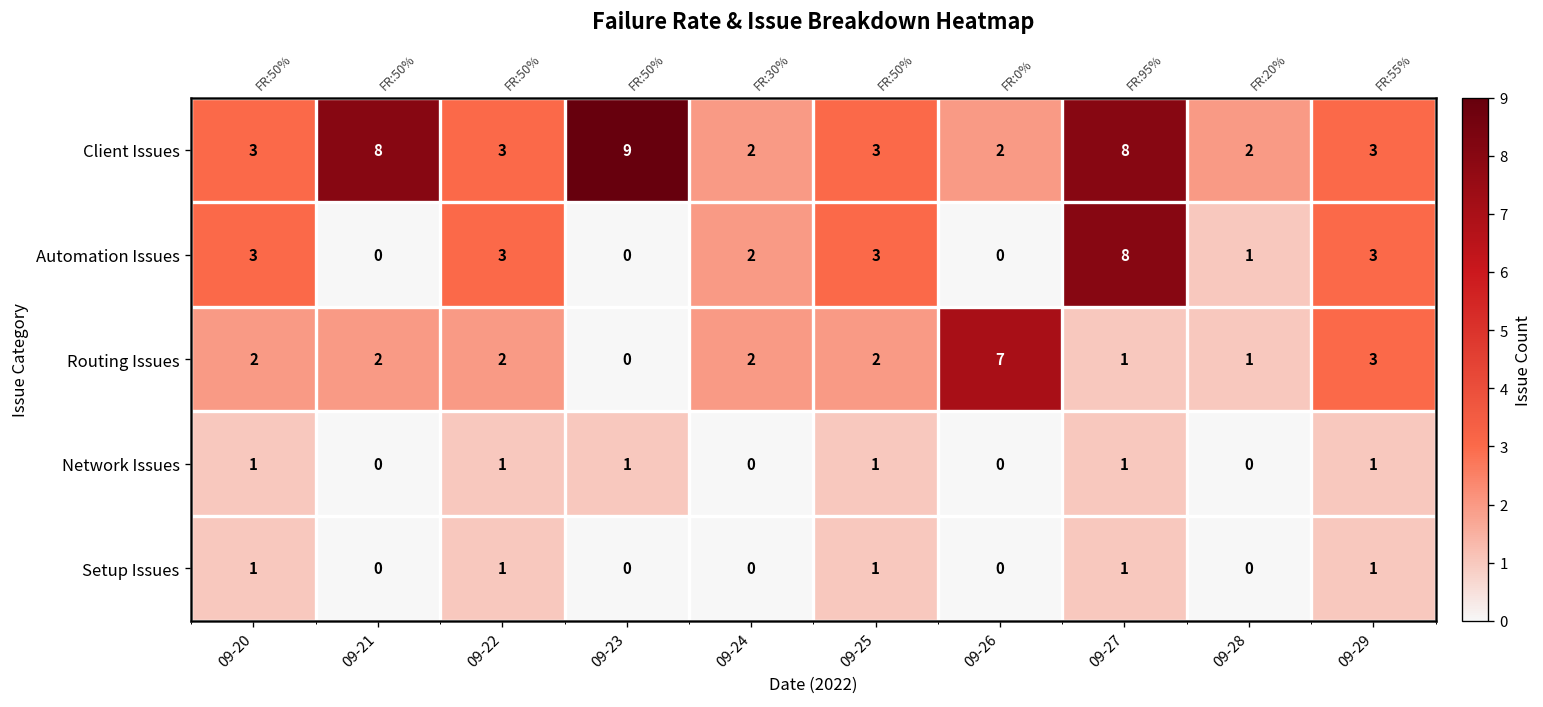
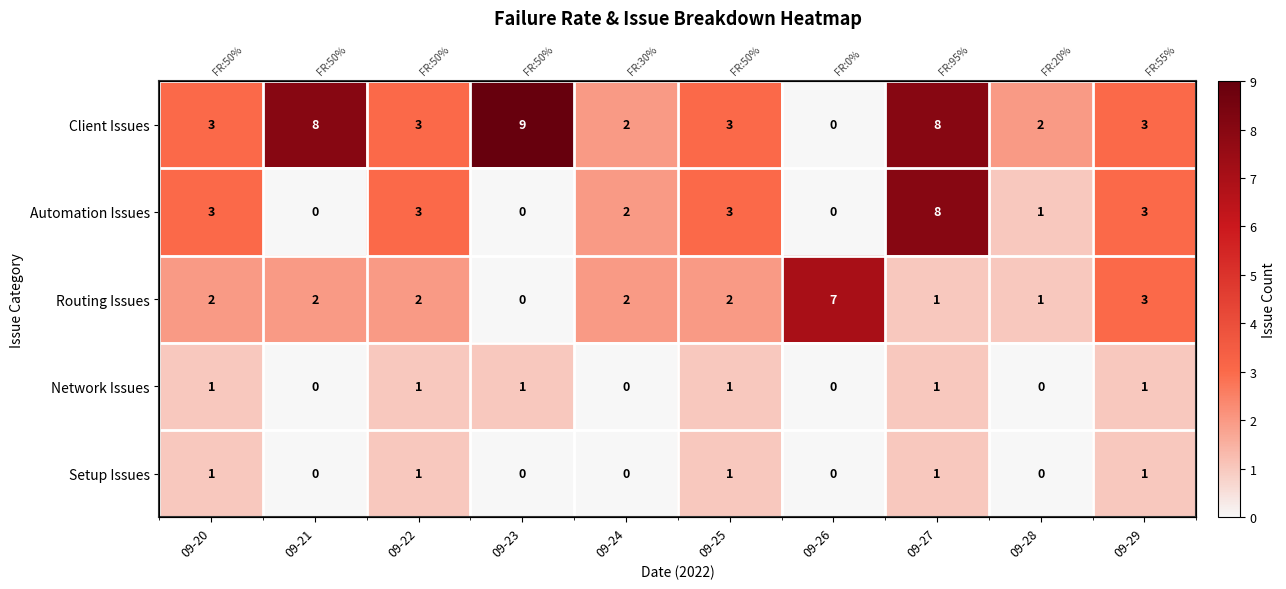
  {
    "Client Issues": {
      "09-20": 3,
      "09-21": 8,
      "09-22": 3,
      "09-23": 9,
      "09-24": 2,
      "09-25": 3,
-     "09-26": 2,
+     "09-26": 0,
      "09-27": 8,
      "09-28": 2,
      "09-29": 3
    },
    "Automation Issues": {
      "09-20": 3,
      "09-21": 0,
      "09-22": 3,
      "09-23": 0,
      "09-24": 2,
      "09-25": 3,
      "09-26": 0,
      "09-27": 8,
      "09-28": 1,
      "09-29": 3
    },
    "Routing Issues": {
      "09-20": 2,
      "09-21": 2,
      "09-22": 2,
      "09-23": 0,
      "09-24": 2,
      "09-25": 2,
      "09-26": 7,
      "09-27": 1,
      "09-28": 1,
      "09-29": 3
    },
    "Network Issues": {
      "09-20": 1,
      "09-21": 0,
      "09-22": 1,
      "09-23": 1,
      "09-24": 0,
      "09-25": 1,
      "09-26": 0,
      "09-27": 1,
      "09-28": 0,
      "09-29": 1
    },
    "Setup Issues": {
      "09-20": 1,
      "09-21": 0,
      "09-22": 1,
      "09-23": 0,
      "09-24": 0,
      "09-25": 1,
      "09-26": 0,
      "09-27": 1,
      "09-28": 0,
      "09-29": 1
    }
  }
